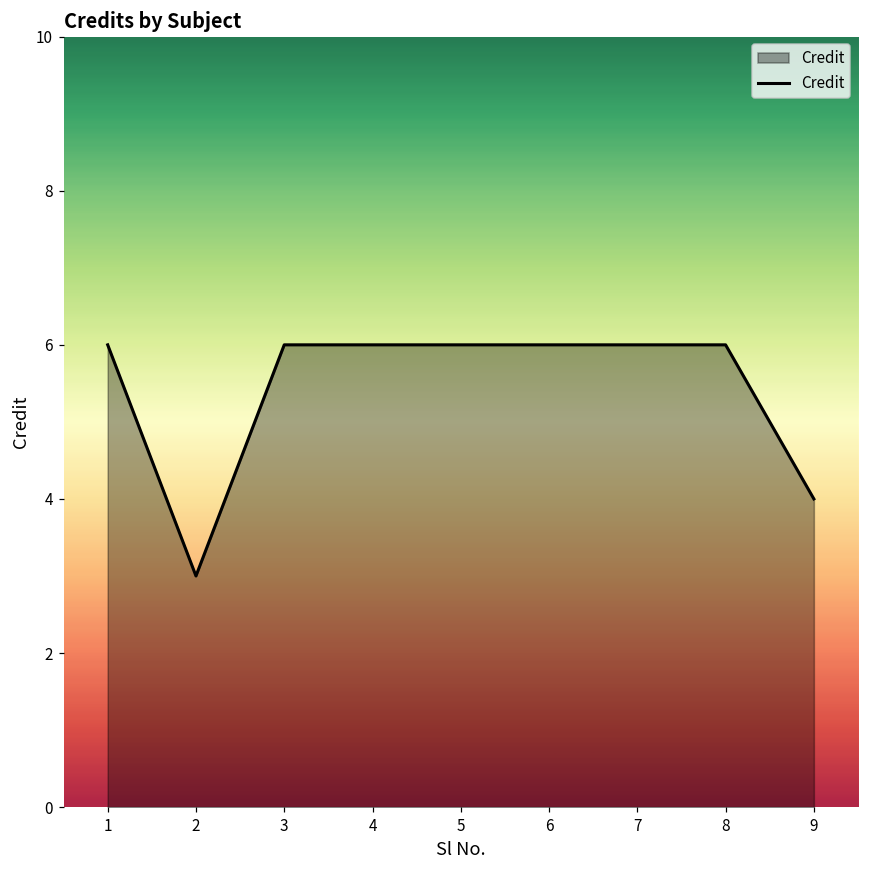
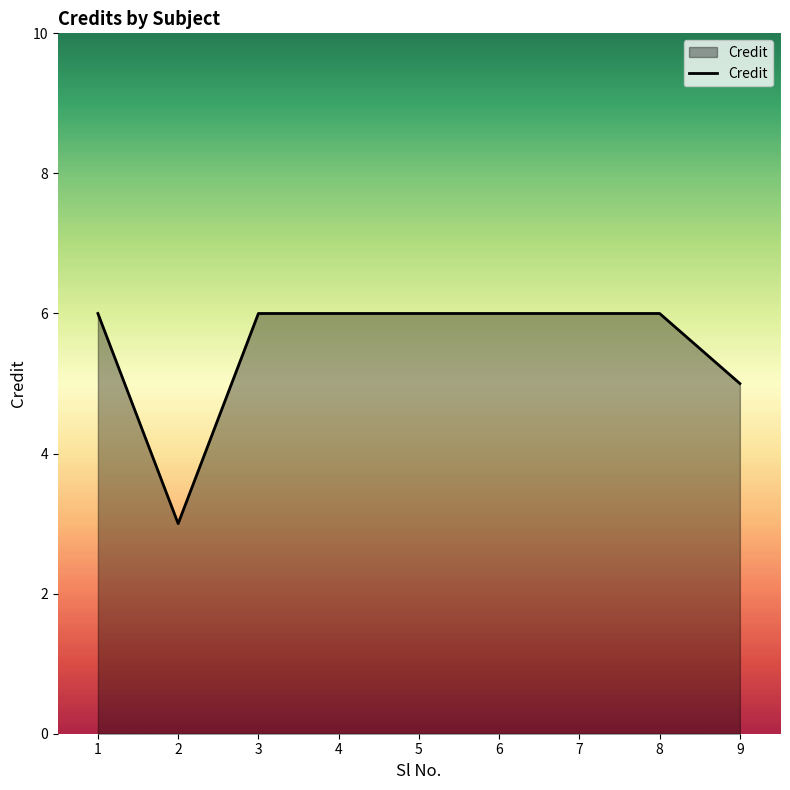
  {
    "1": 6,
    "2": 3,
    "3": 6,
    "4": 6,
    "5": 6,
    "6": 6,
    "7": 6,
    "8": 6,
-   "9": 4
+   "9": 5
  }
